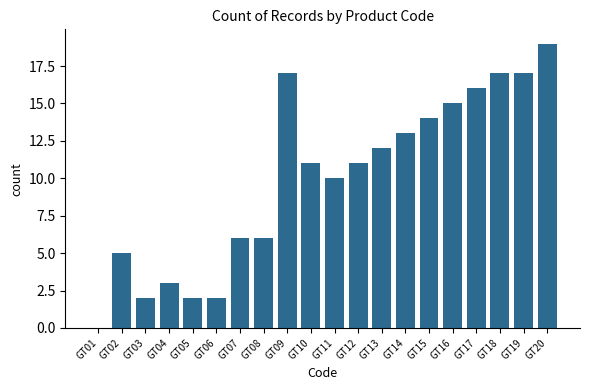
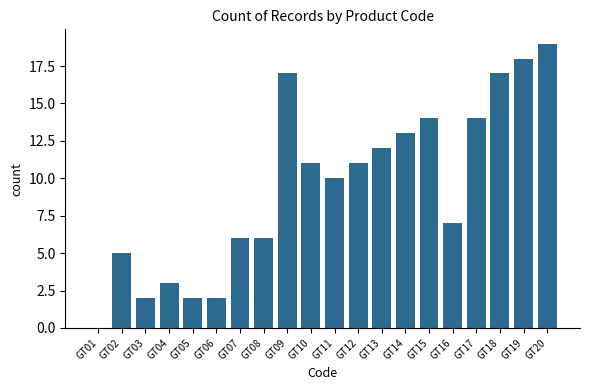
  {
    "GT01": 0,
    "GT02": 5,
    "GT03": 2,
    "GT04": 3,
    "GT05": 2,
    "GT06": 2,
    "GT07": 6,
    "GT08": 6,
    "GT09": 17,
    "GT10": 11,
    "GT11": 10,
    "GT12": 11,
    "GT13": 12,
    "GT14": 13,
    "GT15": 14,
-   "GT16": 15,
-   "GT17": 16,
+   "GT16": 7,
+   "GT17": 14,
    "GT18": 17,
-   "GT19": 17,
+   "GT19": 18,
    "GT20": 19
  }
